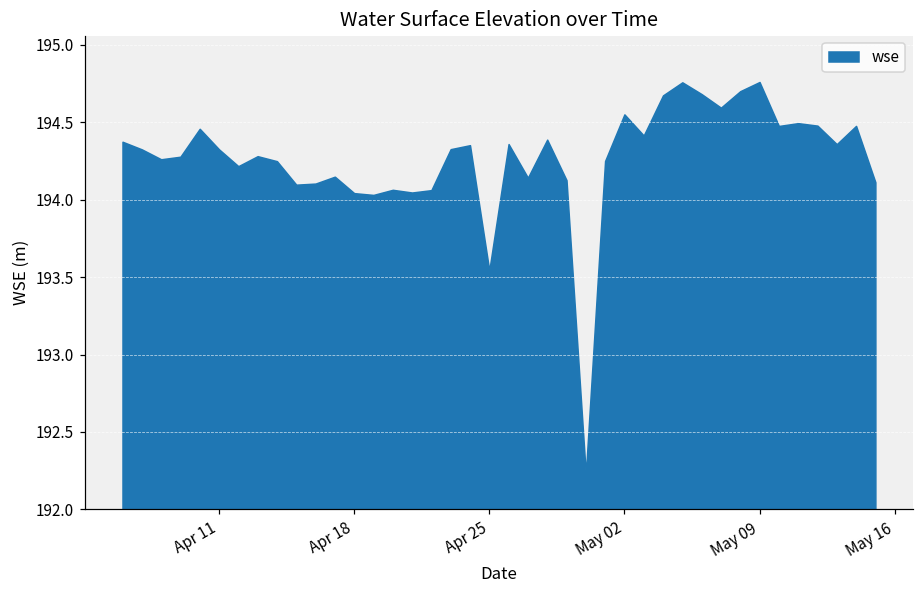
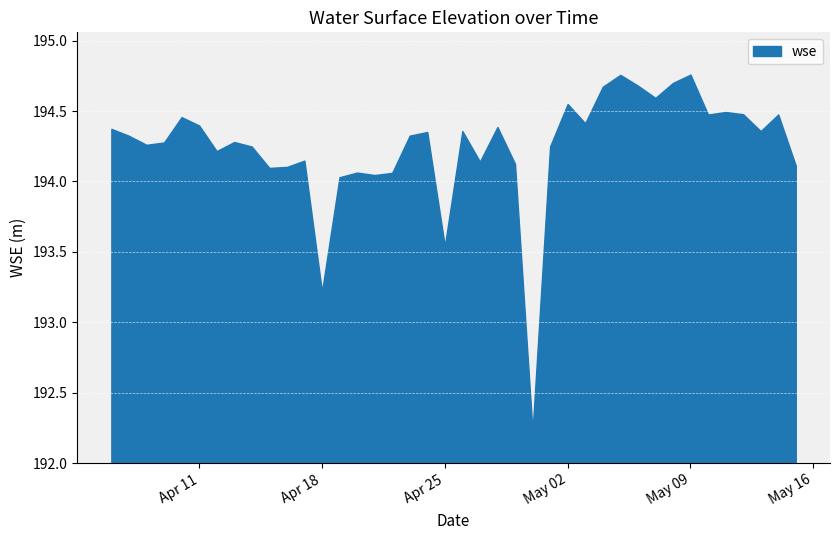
  {
-   "Apr 11": 194.32,
-   "Apr 18": 194.04,
+   "Apr 11": 194.40,
+   "Apr 18": 193.22,
    "Apr 25": 193.54,
    "May 02": 194.55,
    "May 09": 194.76
  }
